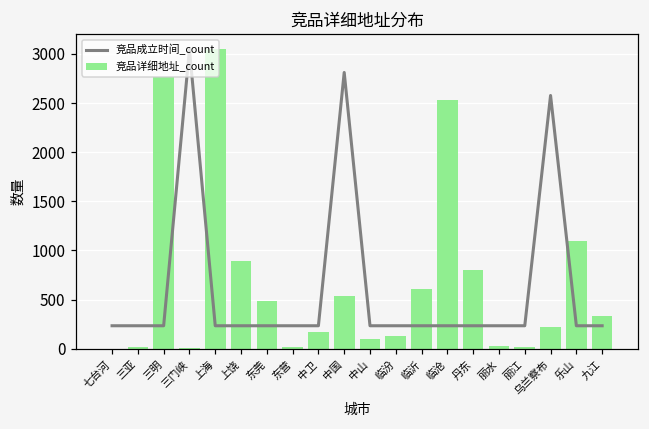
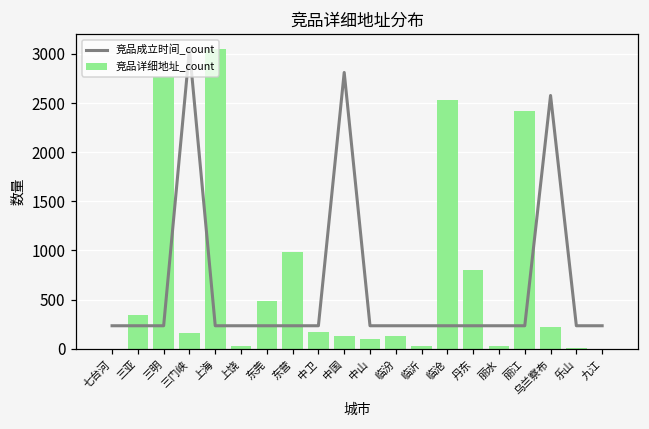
  {
    "竞品成立时间_count": {
      "七台河": 200,
      "三亚": 200,
      "三明": 200,
      "上海": 200,
      "上饶": 200,
      "东莞": 200,
      "东营": 200,
      "中卫": 200,
      "中国": 2800,
      "中山": 200,
      "临汾": 200,
      "临沂": 200,
      "临沧": 200,
      "丹东": 200,
      "丽水": 200,
      "丽江": 200,
      "乌兰察布": 2600,
      "乐山": 200,
      "九江": 200
    },
    "竞品详细地址_count": {
-     "三亚": 0,
+     "三亚": 300,
      "三明": 2800,
-     "三门峡": 0,
-     "上饶": 900,
+     "三门峡": 200,
+     "上饶": 0,
      "东莞": 500,
-     "东营": 0,
+     "东营": 1000,
      "中卫": 200,
-     "中国": 500,
+     "中国": 100,
      "中山": 100,
      "临汾": 100,
-     "临沂": 600,
+     "临沂": 0,
      "临沧": 2500,
      "丹东": 800,
      "丽水": 0,
-     "丽江": 0,
+     "丽江": 2400,
      "乌兰察布": 200,
-     "乐山": 1100,
-     "九江": 300
+     "乐山": 0,
+     "九江": 0
    }
  }
